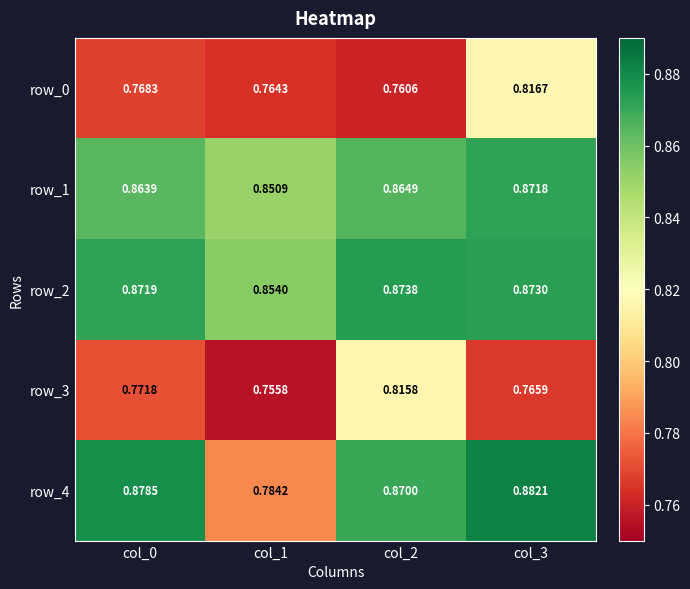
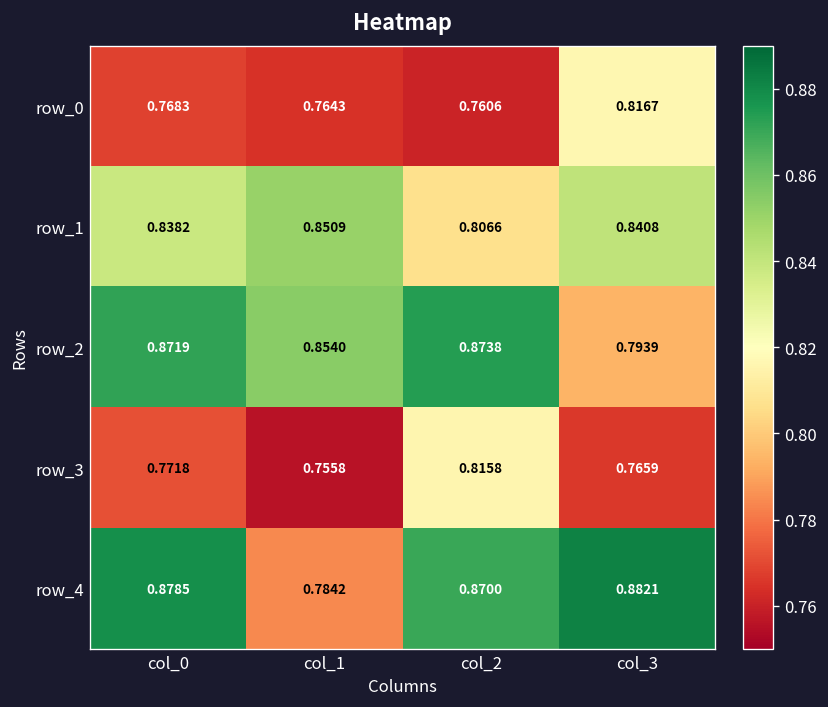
  {
    "row_0": {
      "col_0": 0.7683,
      "col_1": 0.7643,
      "col_2": 0.7606,
      "col_3": 0.8167
    },
    "row_1": {
-     "col_0": 0.8639,
+     "col_0": 0.8382,
      "col_1": 0.8509,
-     "col_2": 0.8649,
-     "col_3": 0.8718
+     "col_2": 0.8066,
+     "col_3": 0.8408
    },
    "row_2": {
      "col_0": 0.8719,
      "col_1": 0.8540,
      "col_2": 0.8738,
-     "col_3": 0.8730
+     "col_3": 0.7939
    },
    "row_3": {
      "col_0": 0.7718,
      "col_1": 0.7558,
      "col_2": 0.8158,
      "col_3": 0.7659
    },
    "row_4": {
      "col_0": 0.8785,
      "col_1": 0.7842,
      "col_2": 0.8700,
      "col_3": 0.8821
    }
  }
